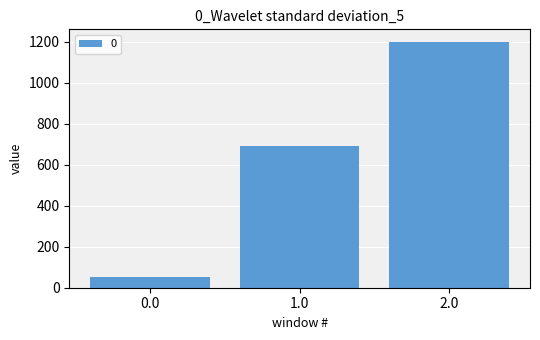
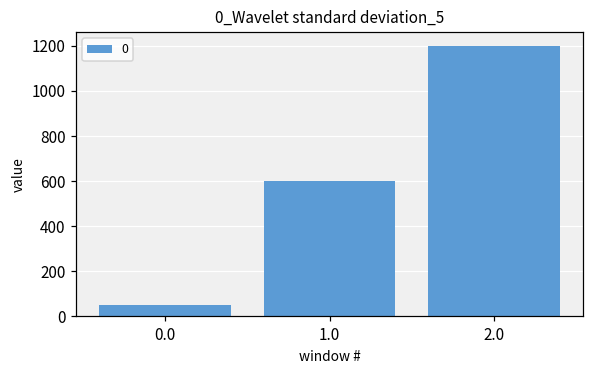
  {
    "0.0": 50,
-   "1.0": 690,
+   "1.0": 600,
    "2.0": 1200
  }
